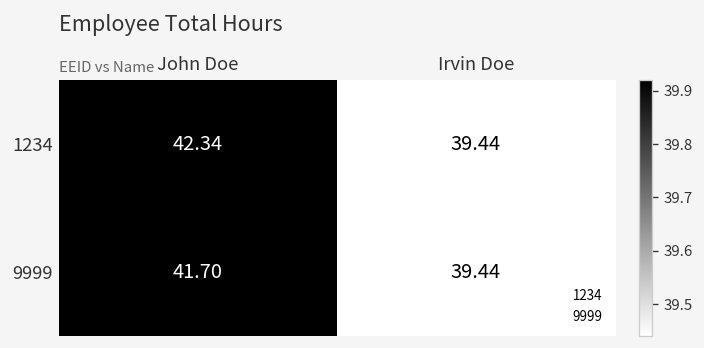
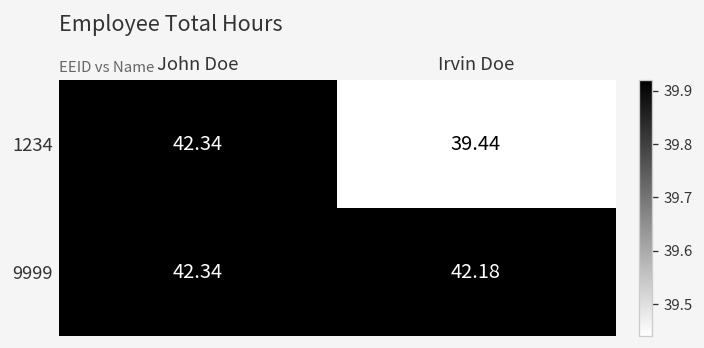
  {
    "1234": {
      "John Doe": 42.34,
      "Irvin Doe": 39.44
    },
    "9999": {
-     "John Doe": 41.70,
-     "Irvin Doe": 39.44
+     "John Doe": 42.34,
+     "Irvin Doe": 42.18
    }
  }
